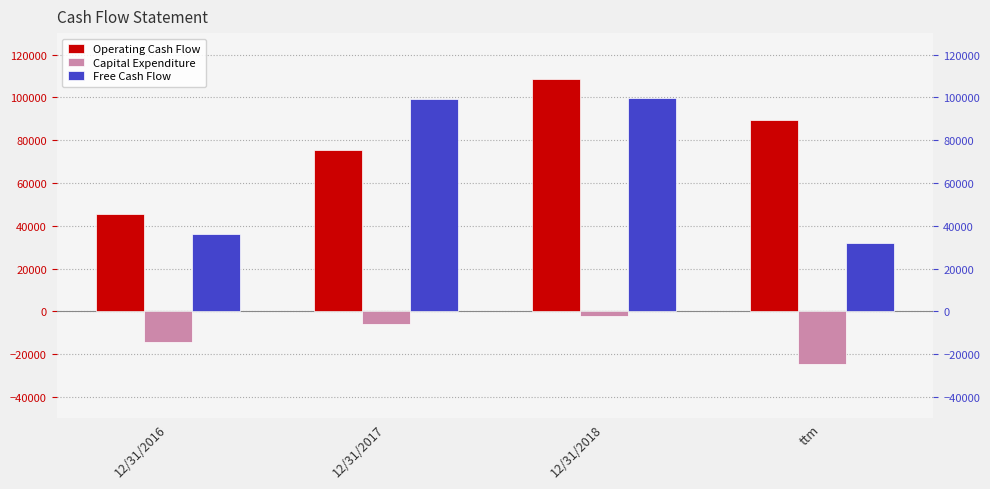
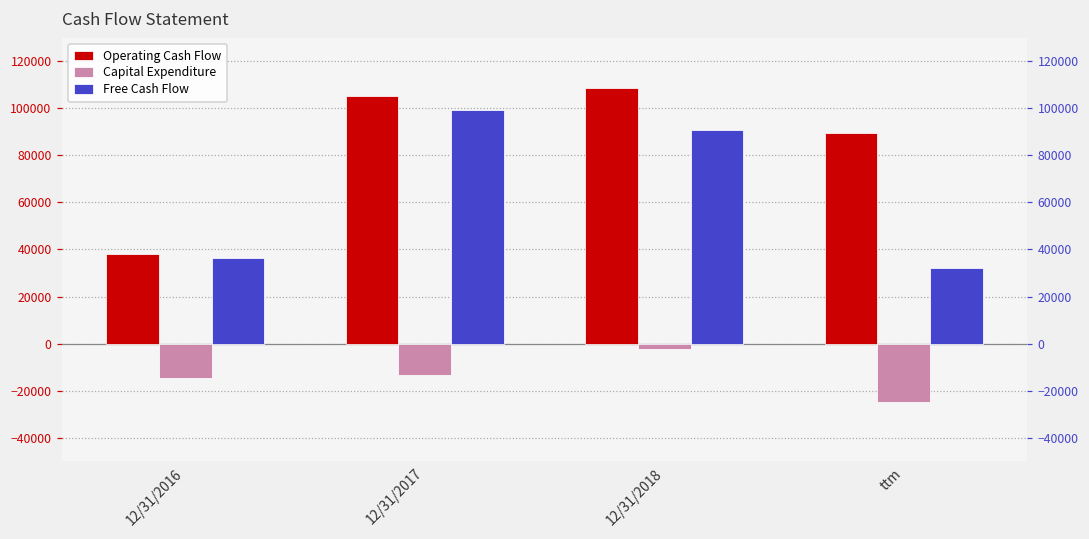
  {
    "Operating Cash Flow": {
-     "12/31/2016": 46000,
-     "12/31/2017": 75000,
+     "12/31/2016": 38000,
+     "12/31/2017": 105000,
      "12/31/2018": 109000,
      "ttm": 89000
    },
    "Capital Expenditure": {
      "12/31/2016": -14000,
-     "12/31/2017": -6000,
+     "12/31/2017": -13000,
      "12/31/2018": -2000,
      "ttm": -25000
    },
    "Free Cash Flow": {
      "12/31/2016": 36000,
      "12/31/2017": 99000,
-     "12/31/2018": 100000,
+     "12/31/2018": 91000,
      "ttm": 32000
    }
  }
